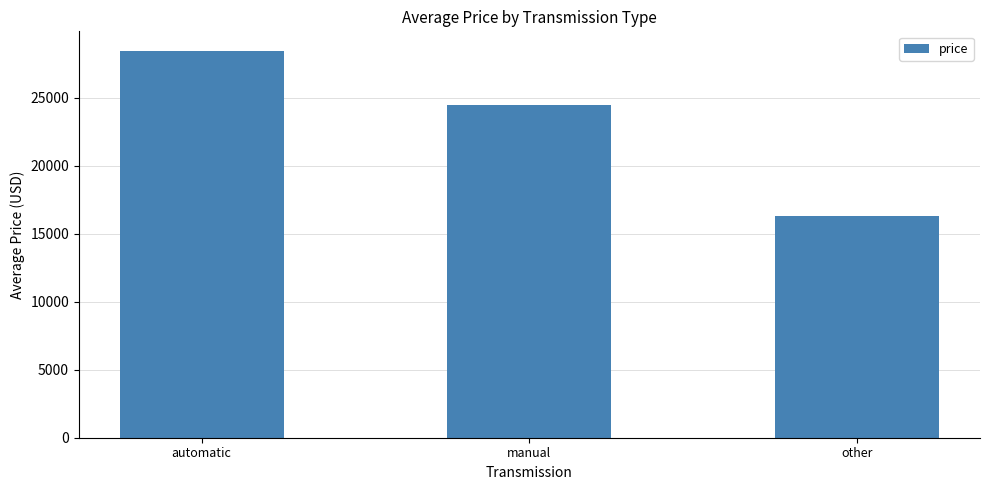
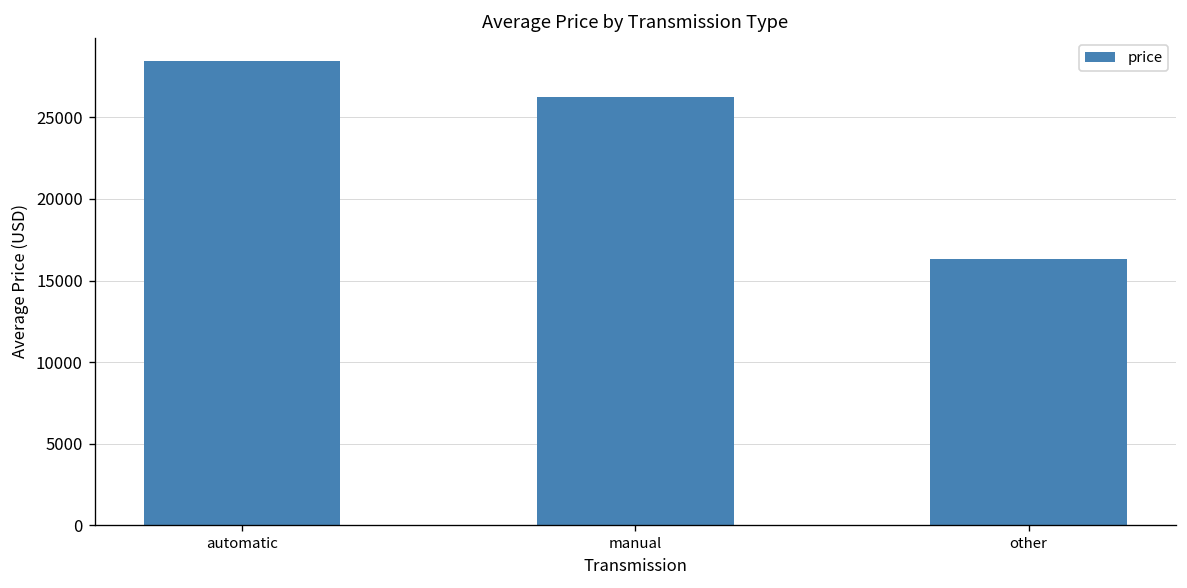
  {
    "automatic": 28500,
-   "manual": 24500,
+   "manual": 26300,
    "other": 16300
  }
